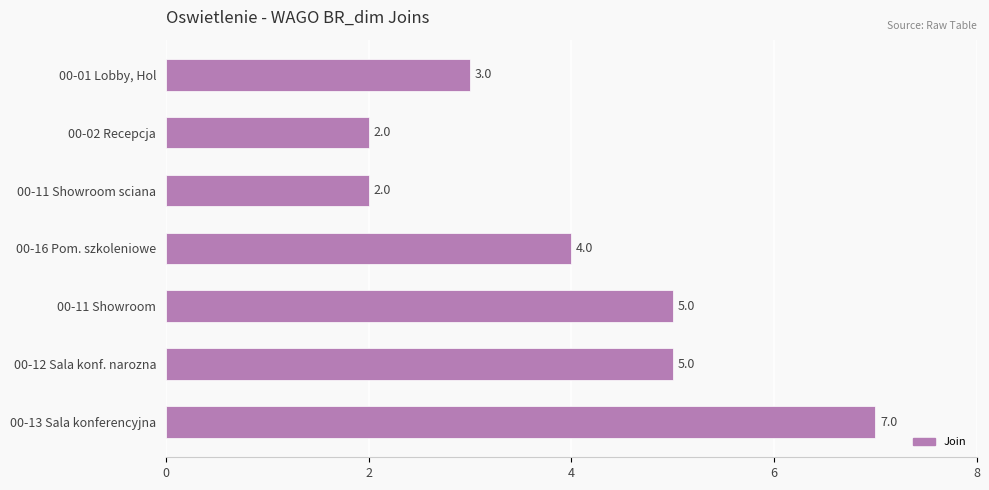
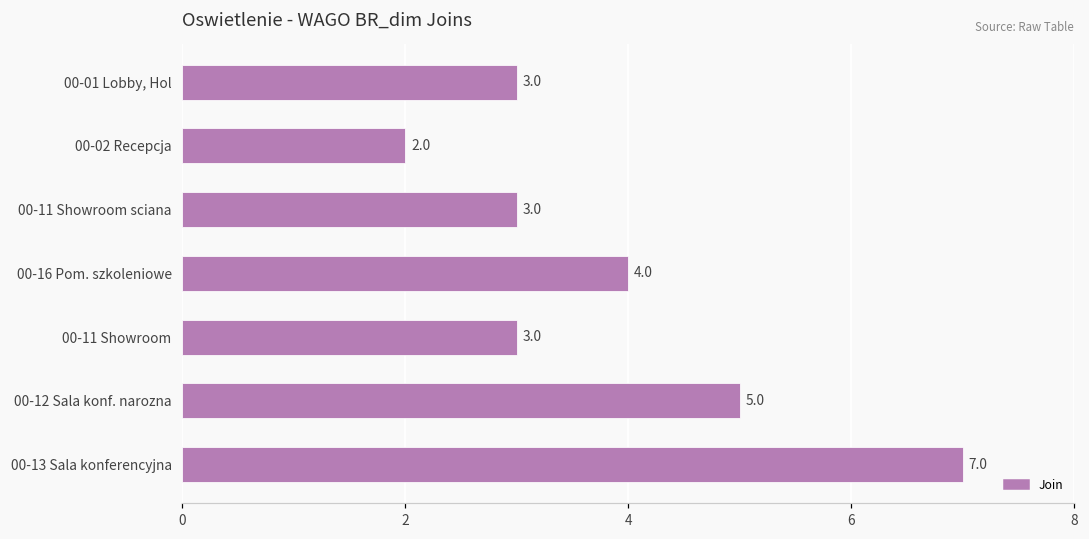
  {
    "00-01 Lobby, Hol": 3.0,
    "00-02 Recepcja": 2.0,
-   "00-11 Showroom sciana": 2.0,
+   "00-11 Showroom sciana": 3.0,
    "00-16 Pom. szkoleniowe": 4.0,
-   "00-11 Showroom": 5.0,
+   "00-11 Showroom": 3.0,
    "00-12 Sala konf. narozna": 5.0,
    "00-13 Sala konferencyjna": 7.0
  }
